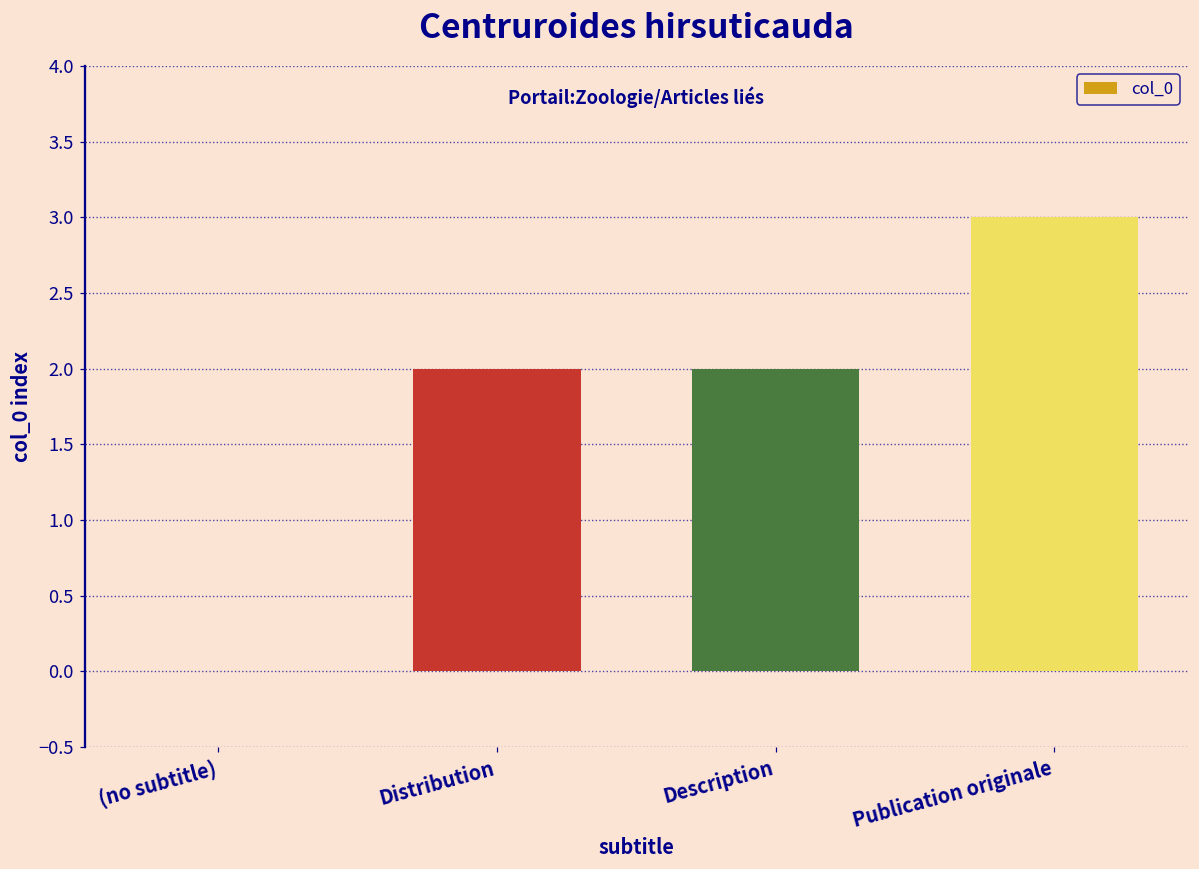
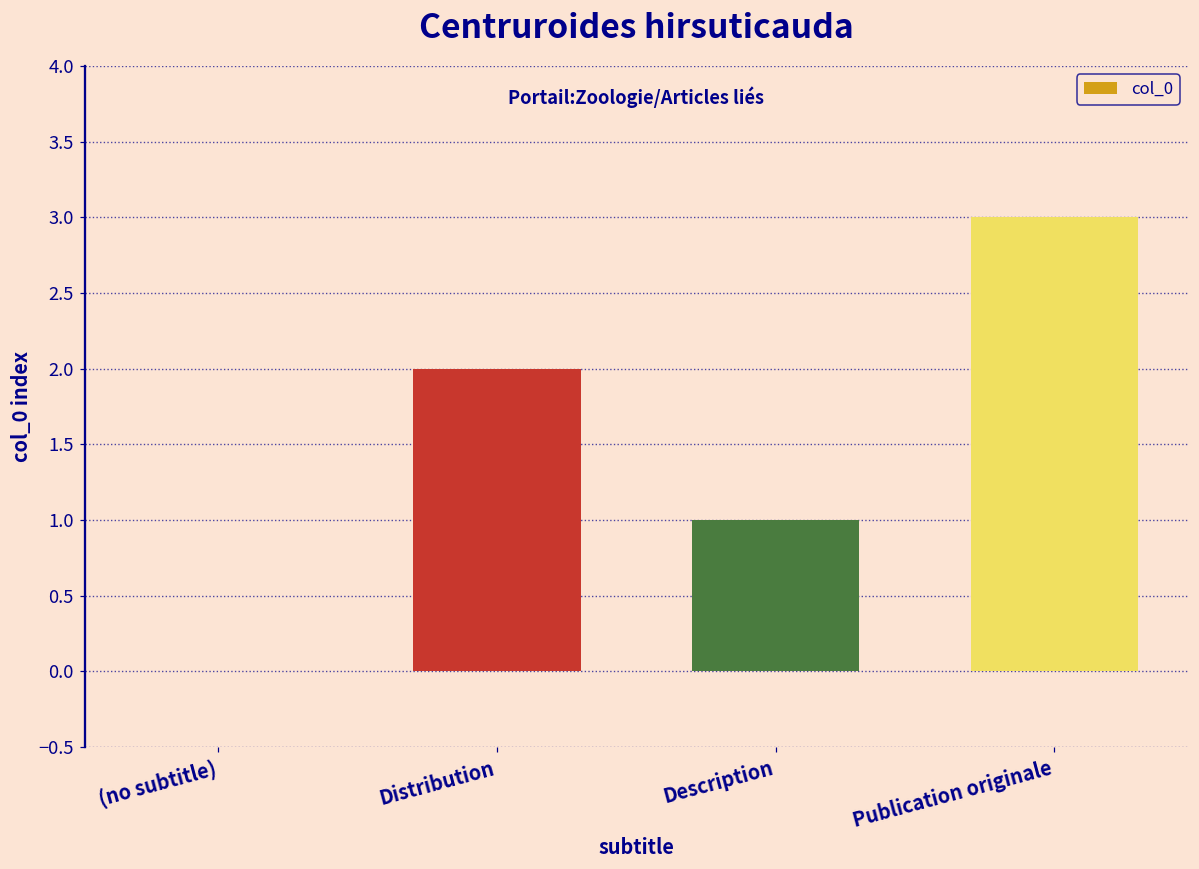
  {
    "(no subtitle)": 0,
    "Distribution": 2,
-   "Description": 2,
+   "Description": 1,
    "Publication originale": 3
  }
